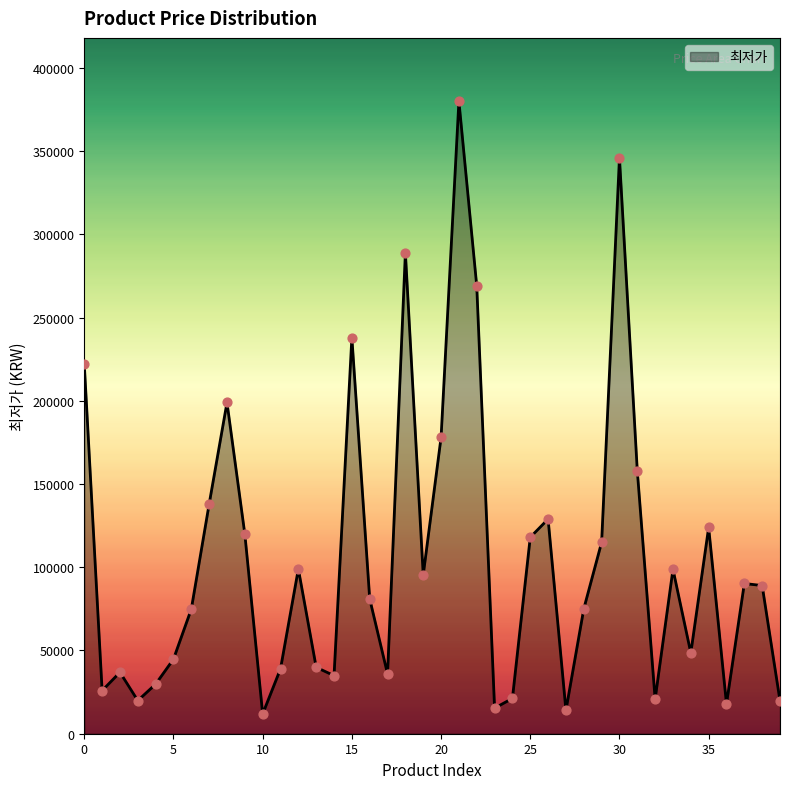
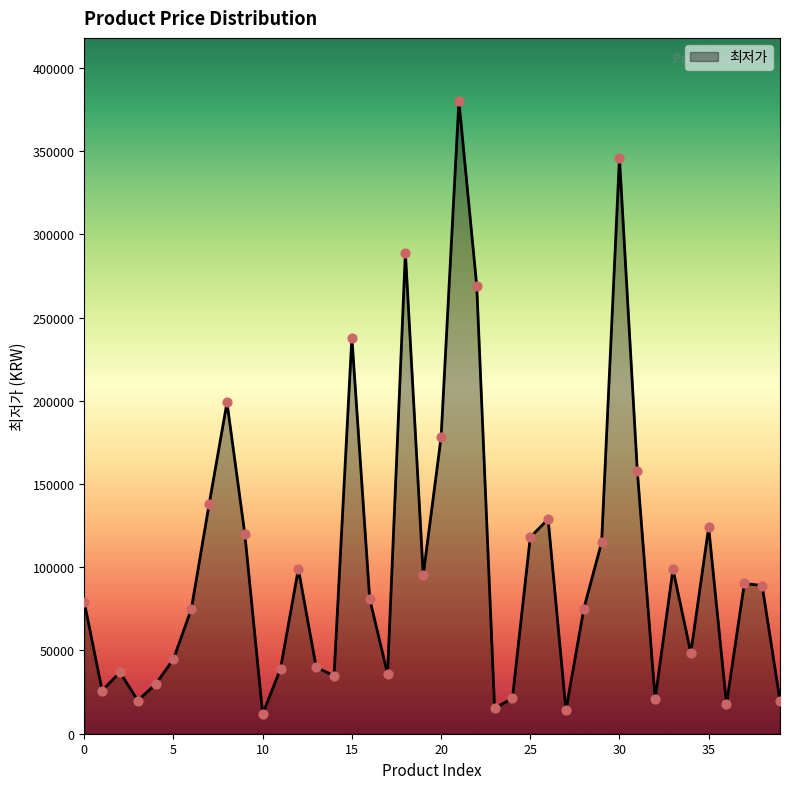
  {
-   "0": 222000,
+   "0": 79000,
    "5": 45000,
    "10": 12000,
    "15": 238000,
    "20": 178000,
    "25": 118000,
    "30": 346000,
    "35": 124000
  }
